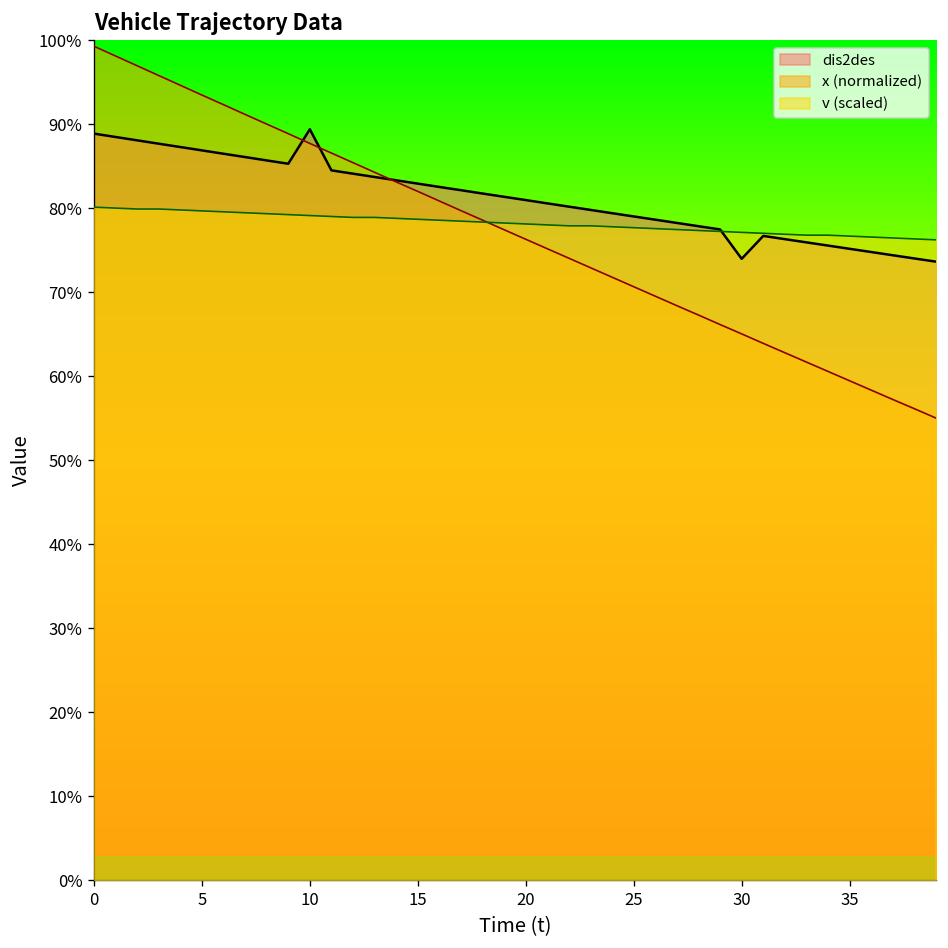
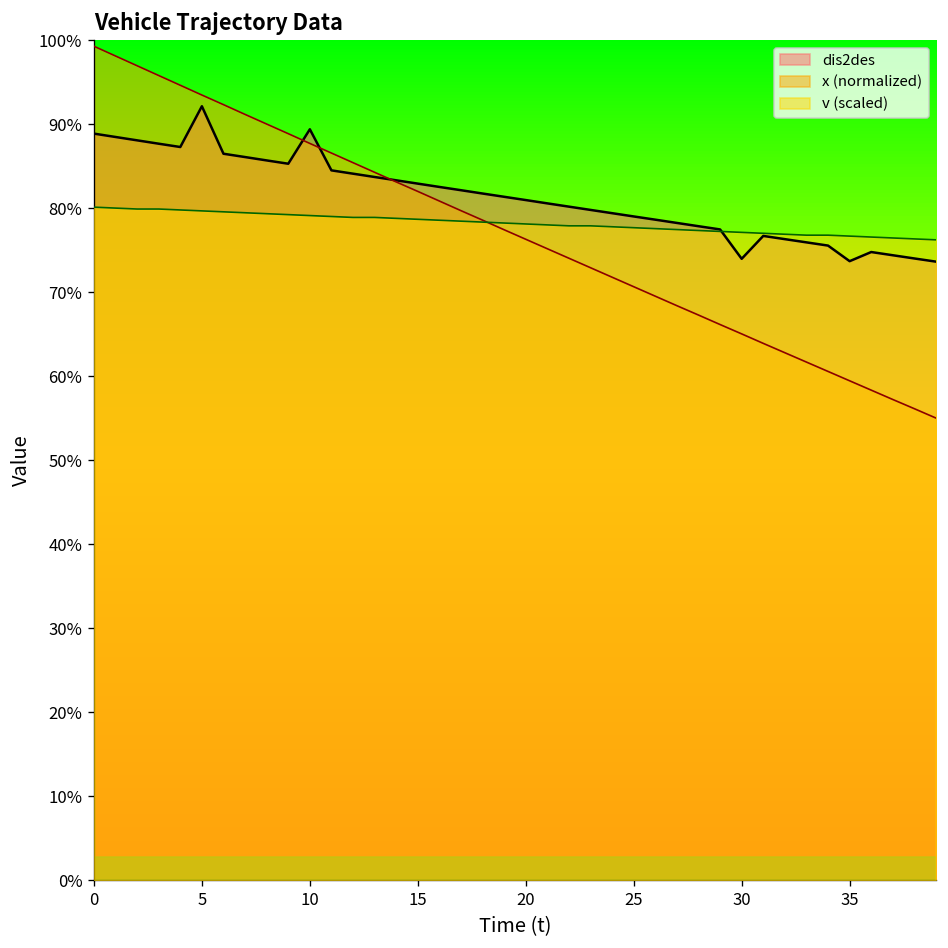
  {
    "dis2des": {
      "0": "89%",
-     "5": "87%",
+     "5": "92%",
      "10": "89%",
      "15": "83%",
      "20": "81%",
      "25": "79%",
      "30": "74%",
-     "35": "75%"
+     "35": "74%"
    }
  }
